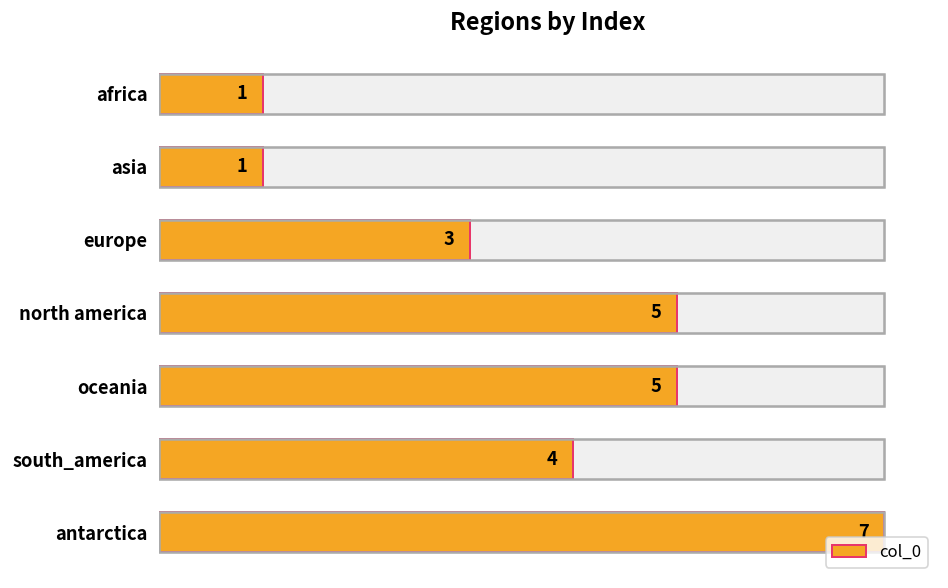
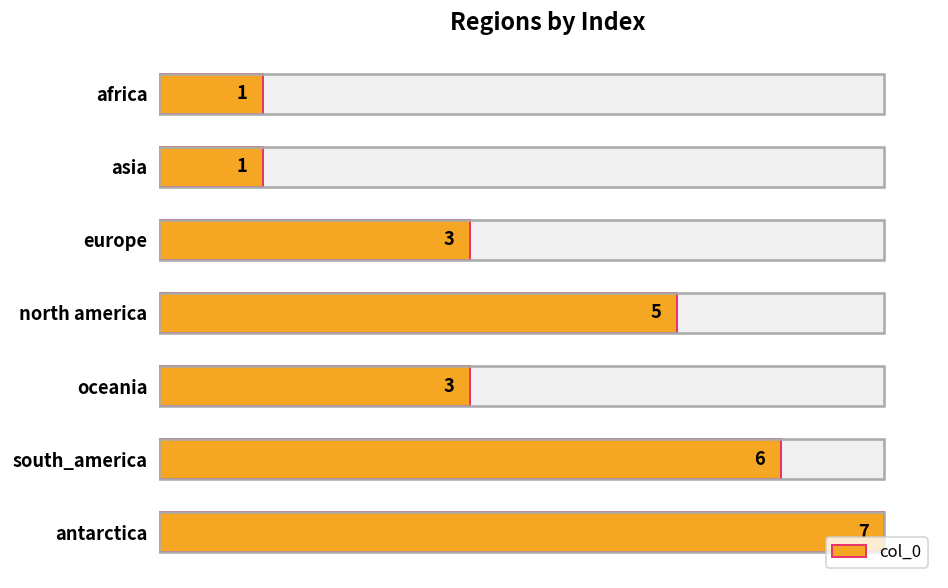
  {
    "col_0": {
-     "oceania": 5,
-     "south_america": 4
+     "oceania": 3,
+     "south_america": 6
    }
  }
